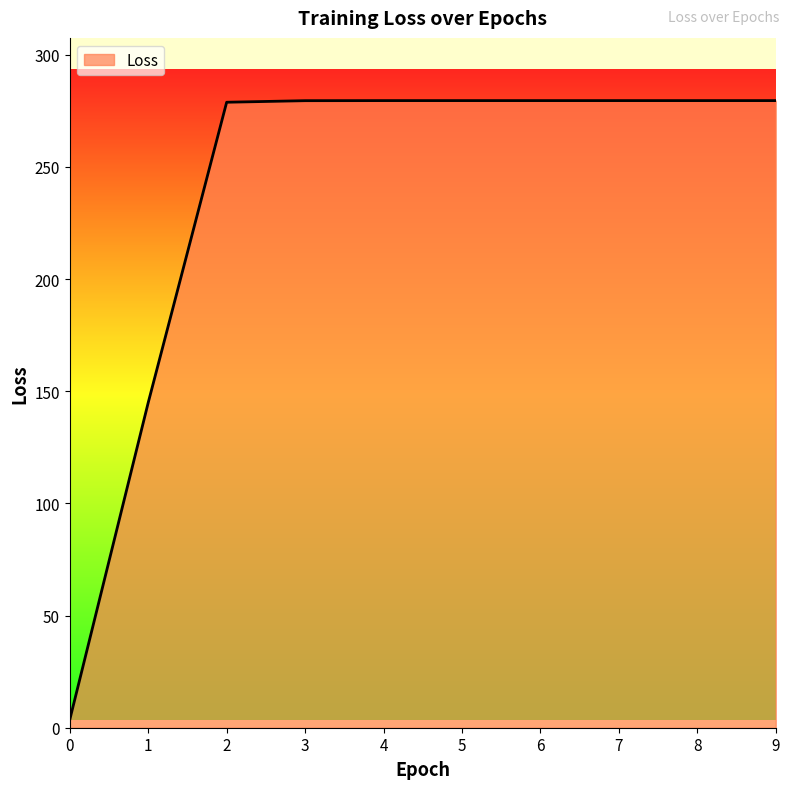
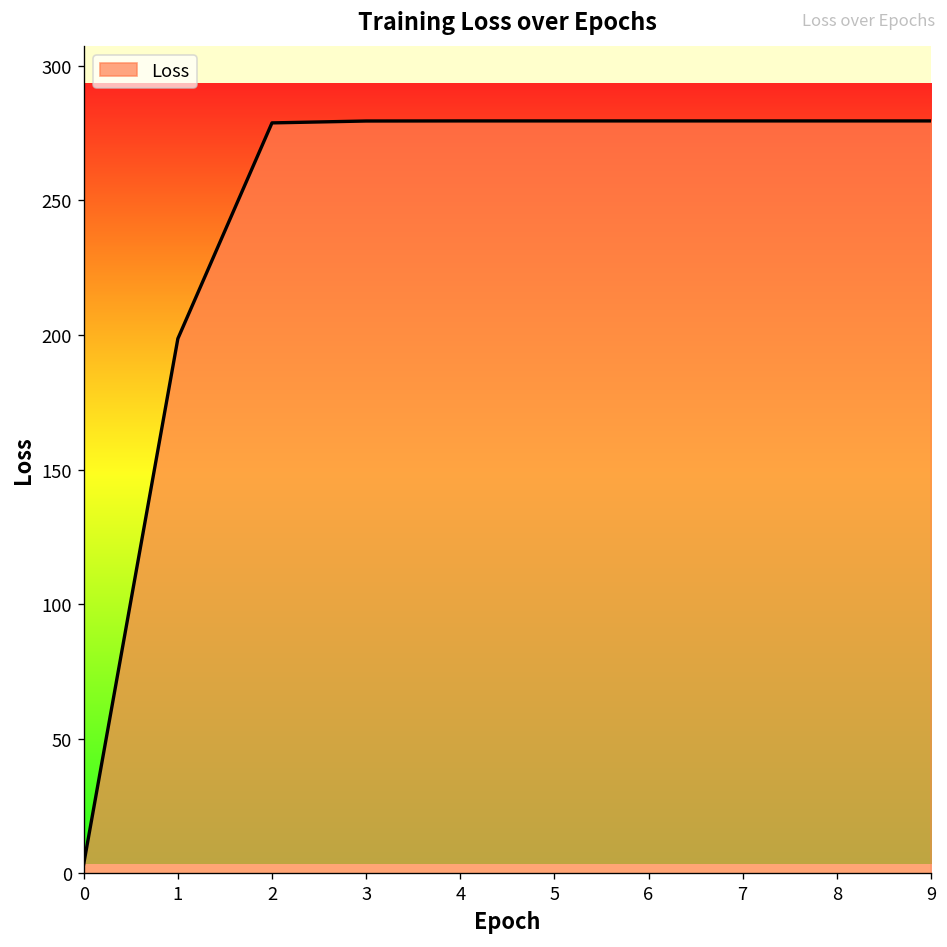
  {
    "0": 4,
-   "1": 145,
+   "1": 199,
    "2": 279,
    "3": 280,
    "4": 280,
    "5": 280,
    "6": 280,
    "7": 280,
    "8": 280,
    "9": 280
  }
